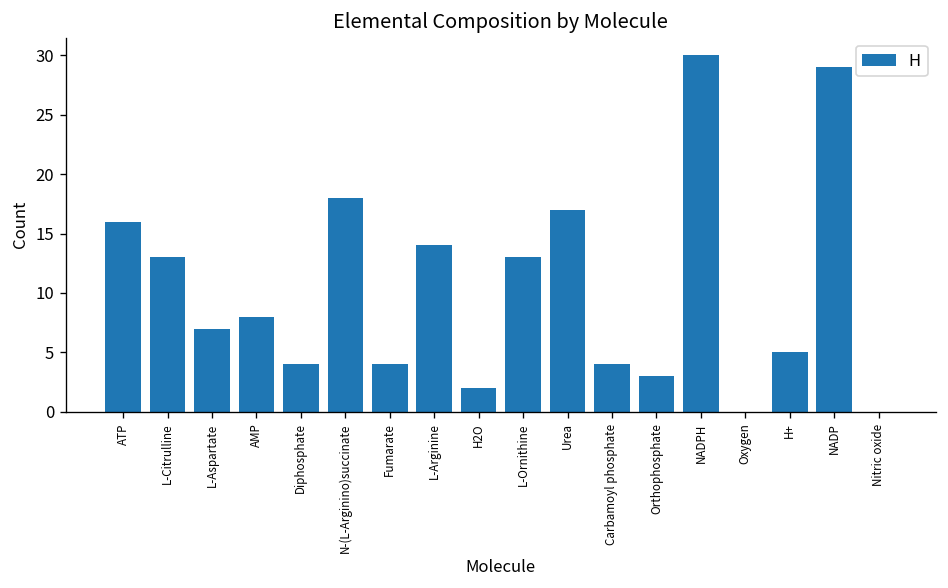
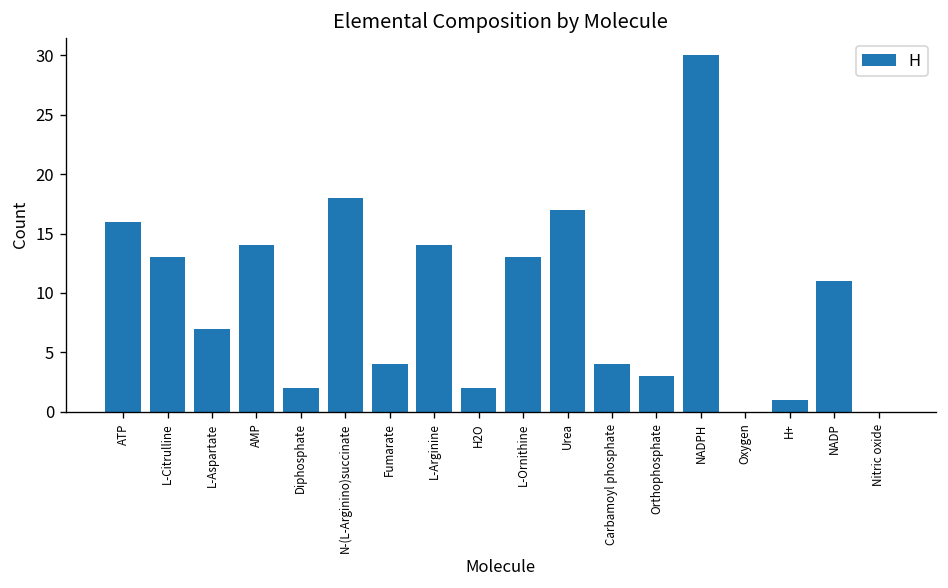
  {
    "ATP": 16,
    "L-Citrulline": 13,
    "L-Aspartate": 7,
-   "AMP": 8,
-   "Diphosphate": 4,
+   "AMP": 14,
+   "Diphosphate": 2,
    "N-(L-Arginino)succinate": 18,
    "Fumarate": 4,
    "L-Arginine": 14,
    "H2O": 2,
    "L-Ornithine": 13,
    "Urea": 17,
    "Carbamoyl phosphate": 4,
    "Orthophosphate": 3,
    "NADPH": 30,
    "Oxygen": 0,
-   "H+": 5,
-   "NADP": 29,
+   "H+": 1,
+   "NADP": 11,
    "Nitric oxide": 0
  }
